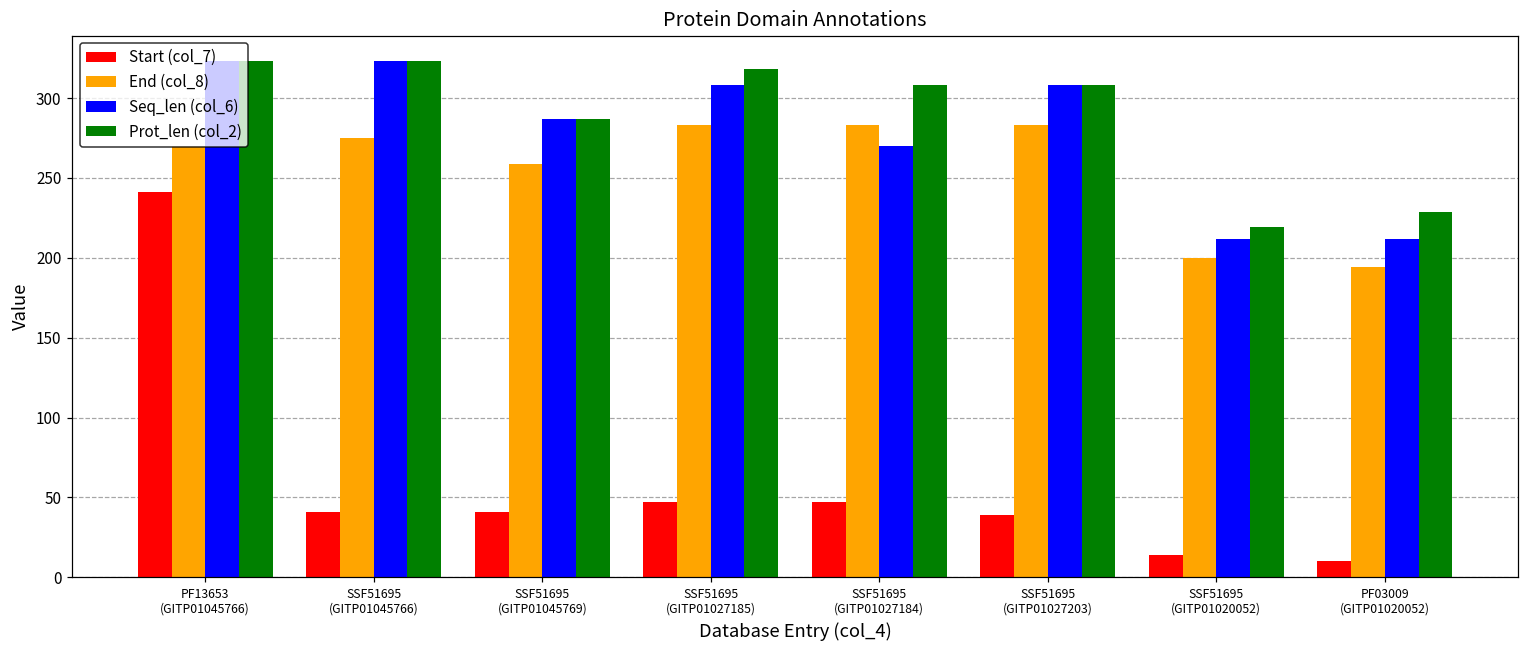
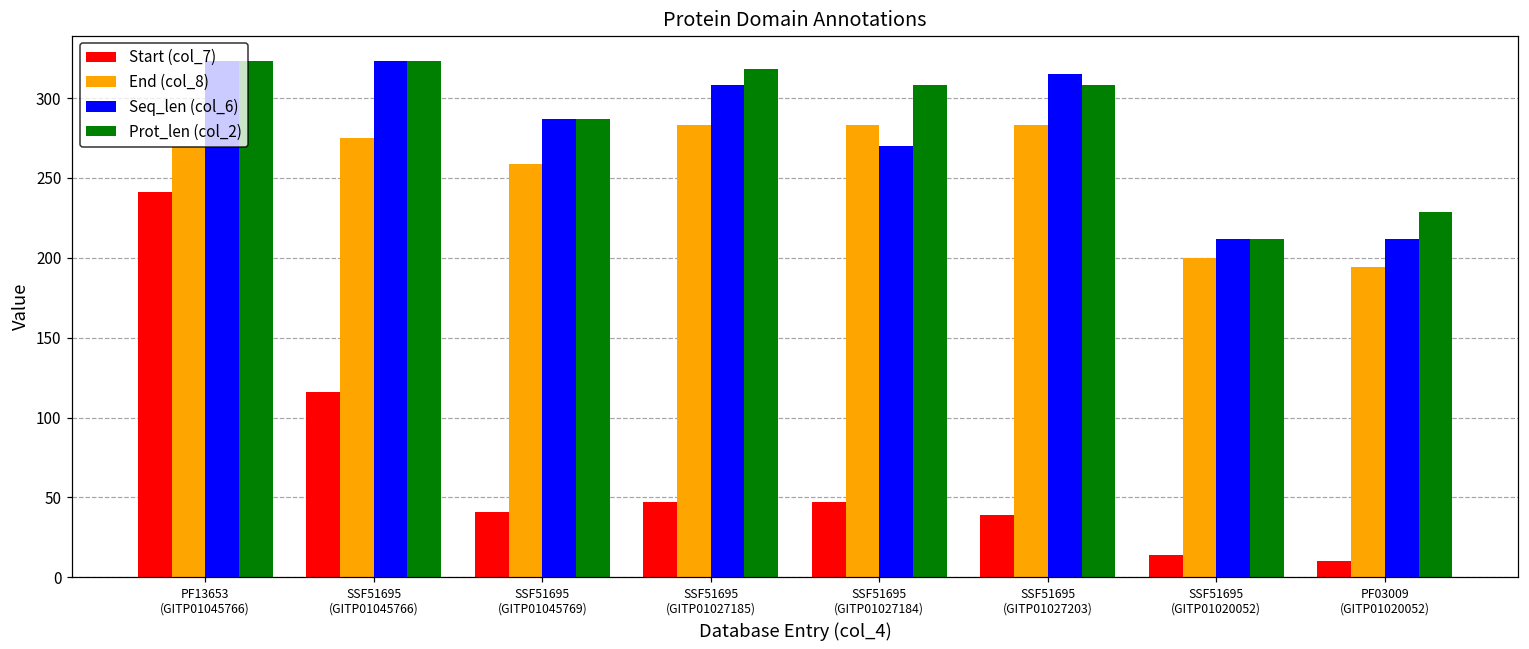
  {
    "Start (col_7)": {
      "PF13653 (GITP01045766)": 241,
-     "SSF51695 (GITP01045766)": 41,
+     "SSF51695 (GITP01045766)": 116,
      "SSF51695 (GITP01045769)": 41,
      "SSF51695 (GITP01027185)": 47,
      "SSF51695 (GITP01027184)": 47,
      "SSF51695 (GITP01027203)": 39,
      "SSF51695 (GITP01020052)": 14,
      "PF03009 (GITP01020052)": 10
    },
    "End (col_8)": {
      "PF13653 (GITP01045766)": 270,
      "SSF51695 (GITP01045766)": 275,
      "SSF51695 (GITP01045769)": 259,
      "SSF51695 (GITP01027185)": 283,
      "SSF51695 (GITP01027184)": 283,
      "SSF51695 (GITP01027203)": 283,
      "SSF51695 (GITP01020052)": 200,
      "PF03009 (GITP01020052)": 194
    },
    "Seq_len (col_6)": {
      "SSF51695 (GITP01045766)": 323,
      "SSF51695 (GITP01045769)": 287,
      "SSF51695 (GITP01027185)": 308,
      "SSF51695 (GITP01027184)": 270,
-     "SSF51695 (GITP01027203)": 308,
+     "SSF51695 (GITP01027203)": 315,
      "SSF51695 (GITP01020052)": 212,
      "PF03009 (GITP01020052)": 212
    },
    "Prot_len (col_2)": {
      "PF13653 (GITP01045766)": 323,
      "SSF51695 (GITP01045766)": 323,
      "SSF51695 (GITP01045769)": 287,
      "SSF51695 (GITP01027185)": 318,
      "SSF51695 (GITP01027184)": 308,
      "SSF51695 (GITP01027203)": 308,
-     "SSF51695 (GITP01020052)": 219,
+     "SSF51695 (GITP01020052)": 212,
      "PF03009 (GITP01020052)": 229
    }
  }
